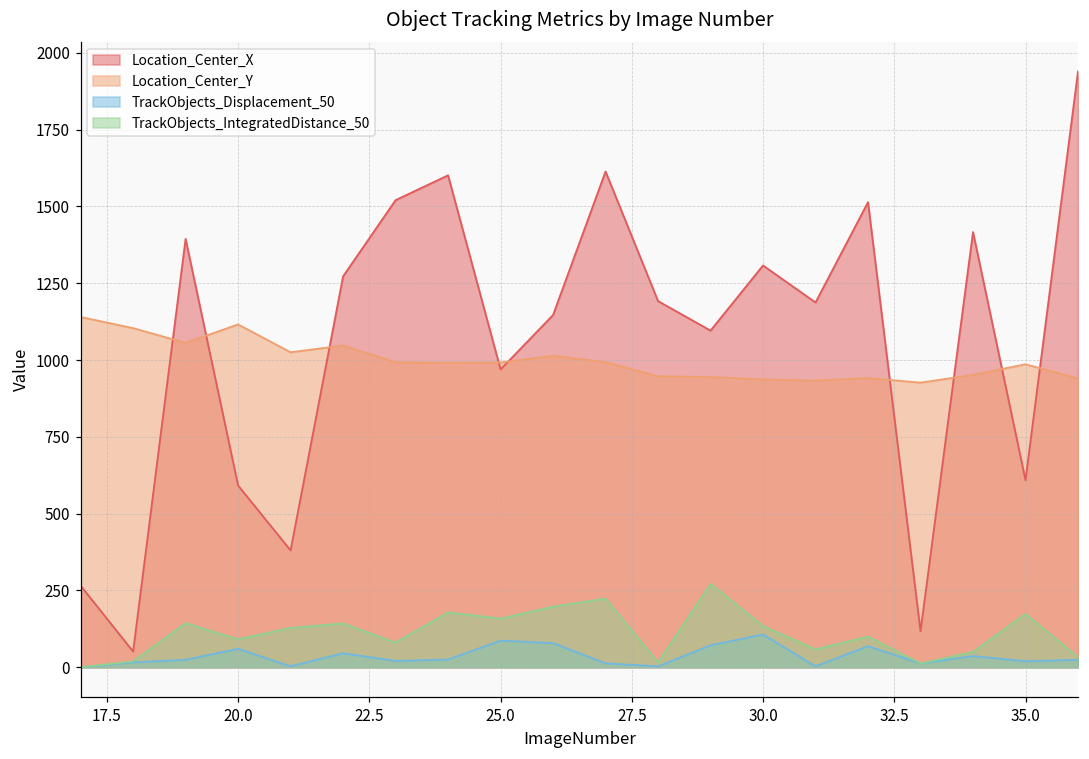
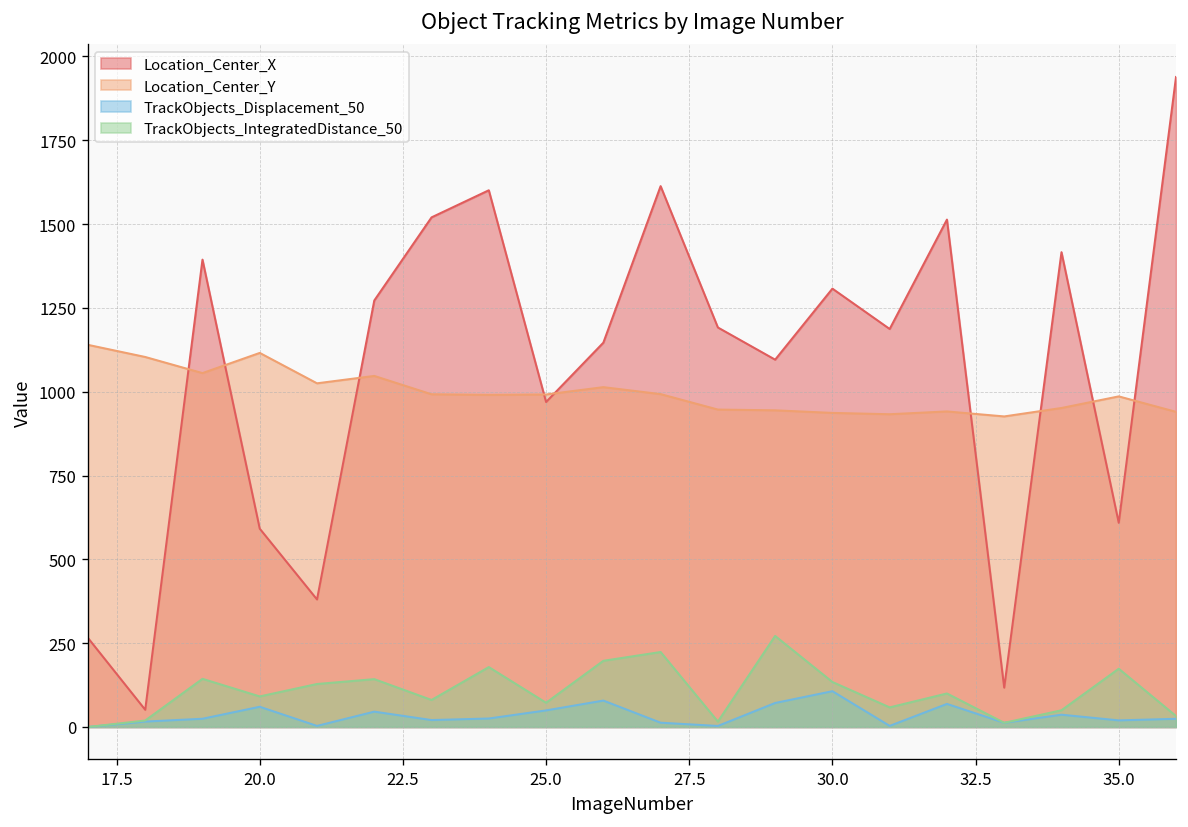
  {
    "TrackObjects_Displacement_50": {
      "20.0": 60,
-     "25.0": 90,
+     "25.0": 50,
      "30.0": 110,
      "35.0": 20
    },
    "TrackObjects_IntegratedDistance_50": {
      "20.0": 90,
-     "25.0": 160,
+     "25.0": 70,
      "30.0": 130,
      "35.0": 170
    }
  }
